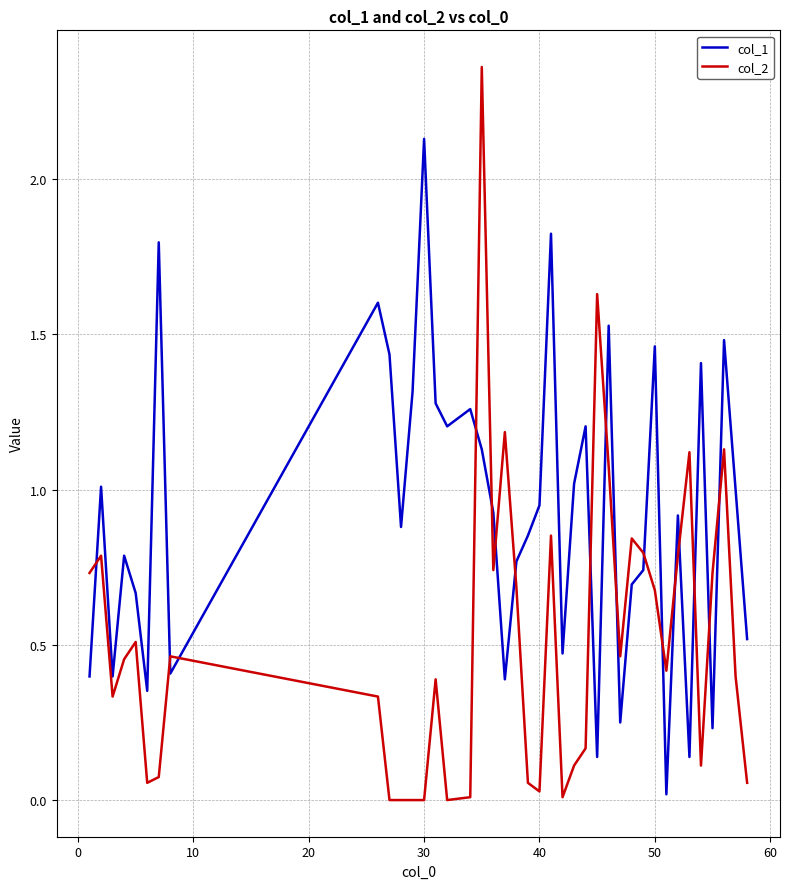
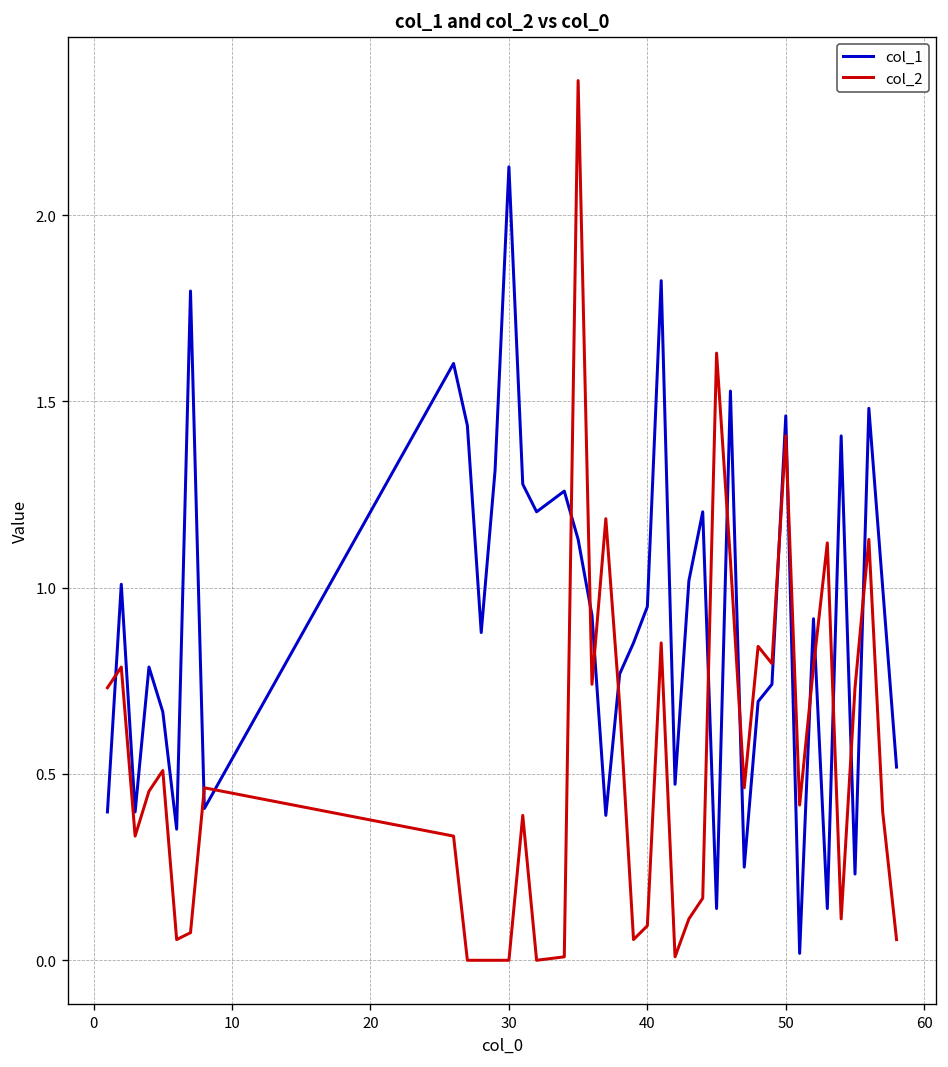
  {
    "col_1": {
      "30": 2.13,
      "40": 0.95,
      "50": 1.46
    },
    "col_2": {
      "30": 0.00,
-     "40": 0.03,
-     "50": 0.68
+     "40": 0.09,
+     "50": 1.41
    }
  }
